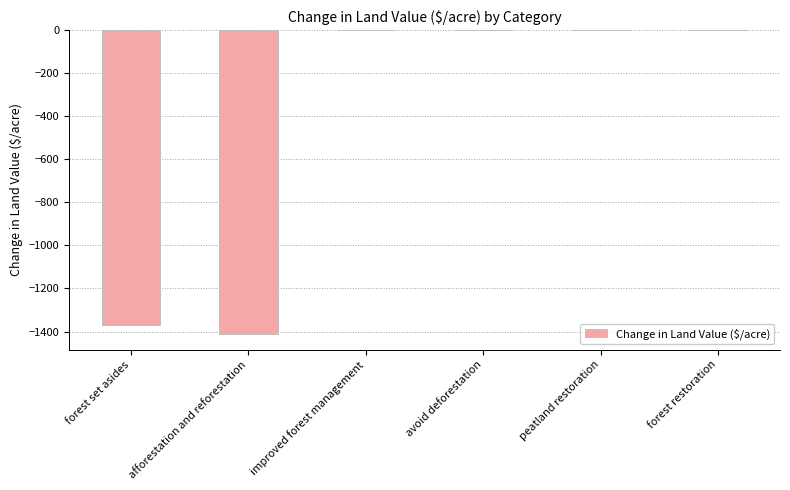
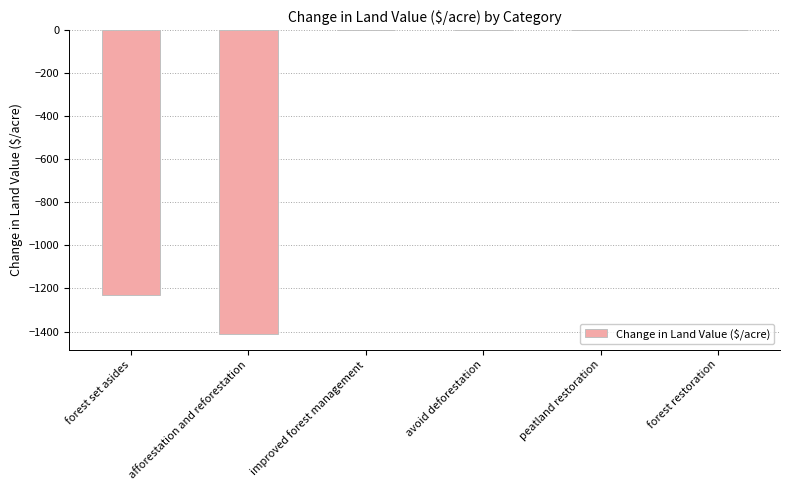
  {
-   "forest set asides": -1370,
+   "forest set asides": -1230,
    "afforestation and reforestation": -1410,
    "improved forest management": 0,
    "avoid deforestation": 0,
    "peatland restoration": 0,
    "forest restoration": 0
  }
